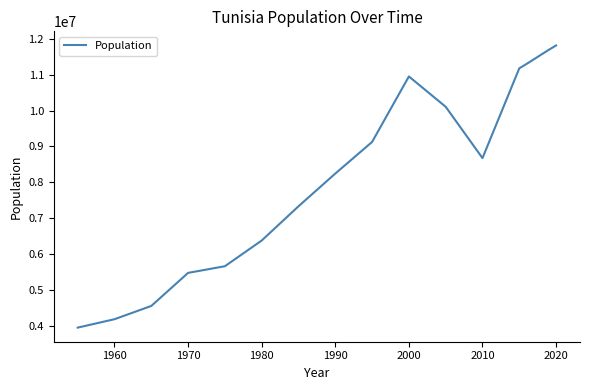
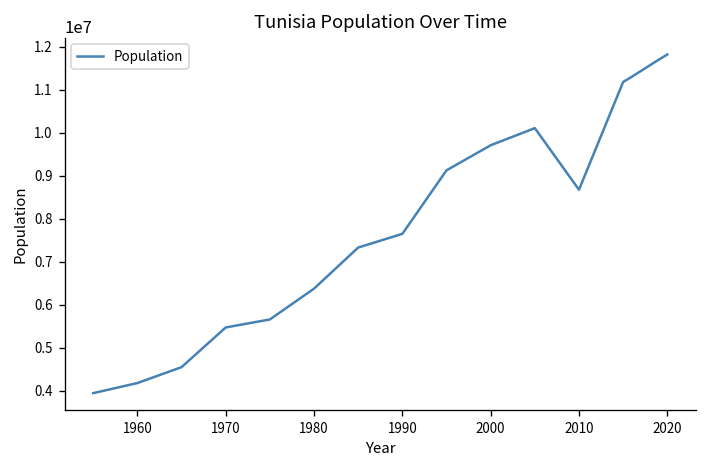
  {
    "1960": 4200000,
    "1970": 5500000,
    "1980": 6400000,
-   "1990": 8200000,
-   "2000": 11000000,
+   "1990": 7600000,
+   "2000": 9700000,
    "2010": 8700000,
    "2020": 11800000
  }
